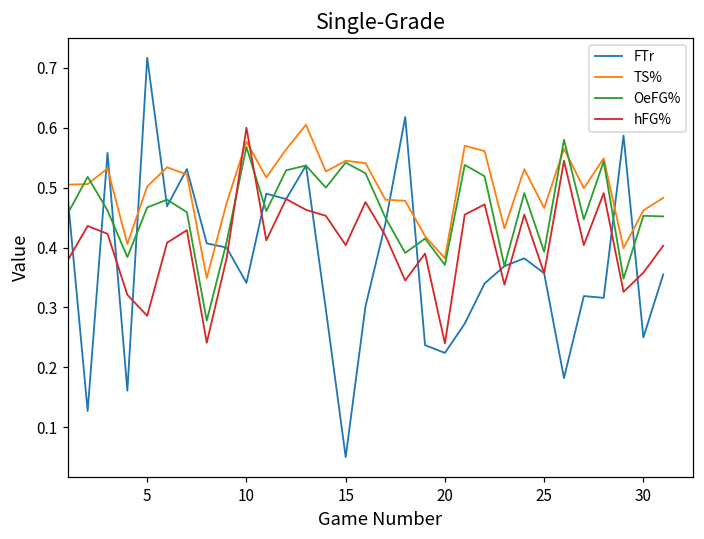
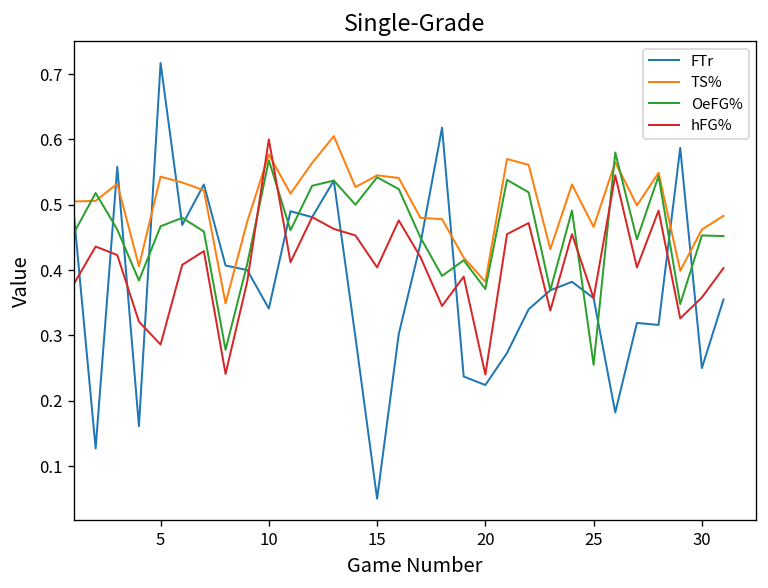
  {
    "FTr": {
      "5": 0.72,
      "10": 0.34,
      "15": 0.05,
      "20": 0.22,
      "30": 0.25
    },
    "TS%": {
-     "5": 0.50,
+     "5": 0.54,
      "10": 0.58,
      "20": 0.38,
      "25": 0.47,
      "30": 0.46
    },
    "OeFG%": {
      "5": 0.47,
      "10": 0.57,
      "20": 0.37,
-     "25": 0.39,
+     "25": 0.26,
      "30": 0.45
    },
    "hFG%": {
      "5": 0.29,
      "10": 0.60,
      "15": 0.40,
      "20": 0.24,
      "30": 0.36
    }
  }
